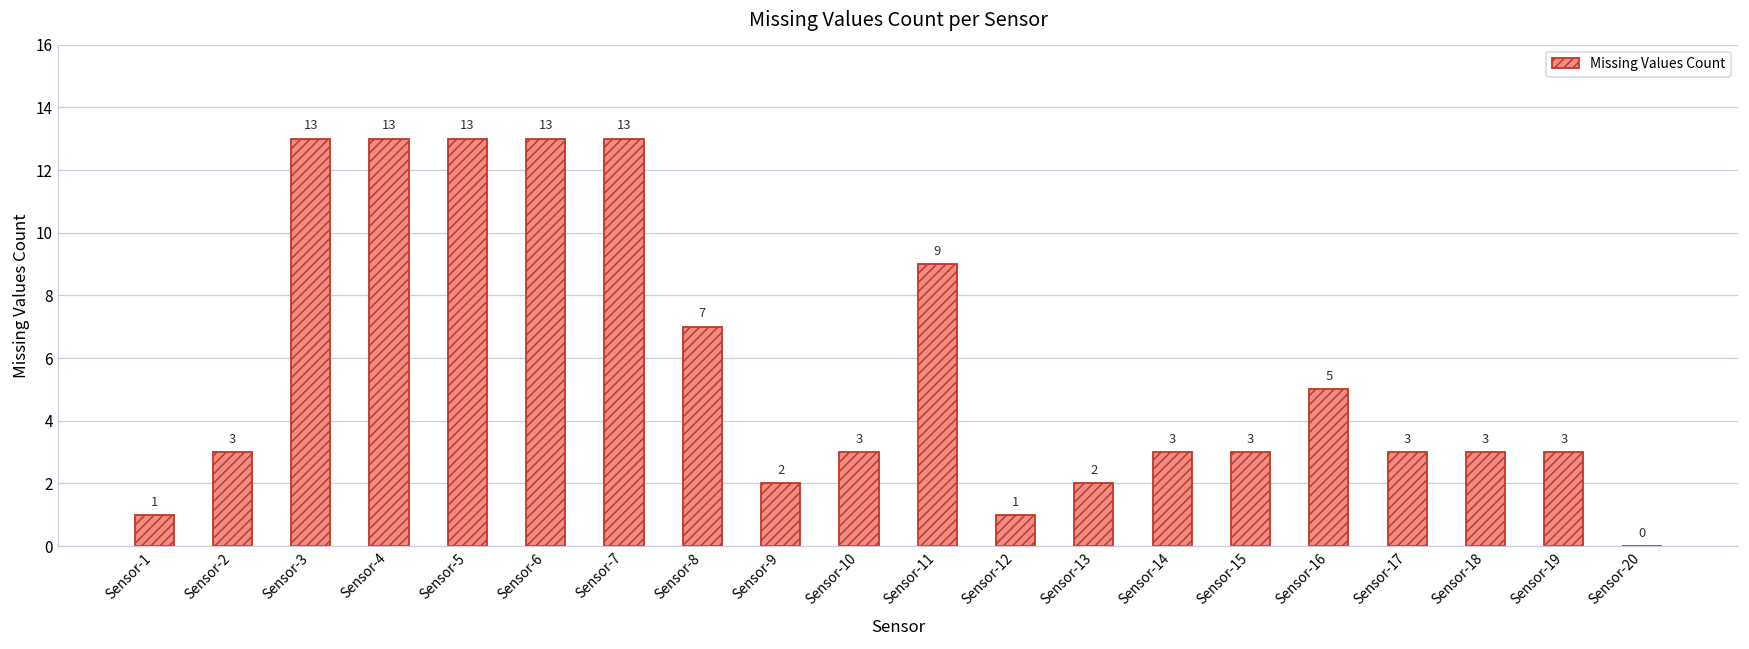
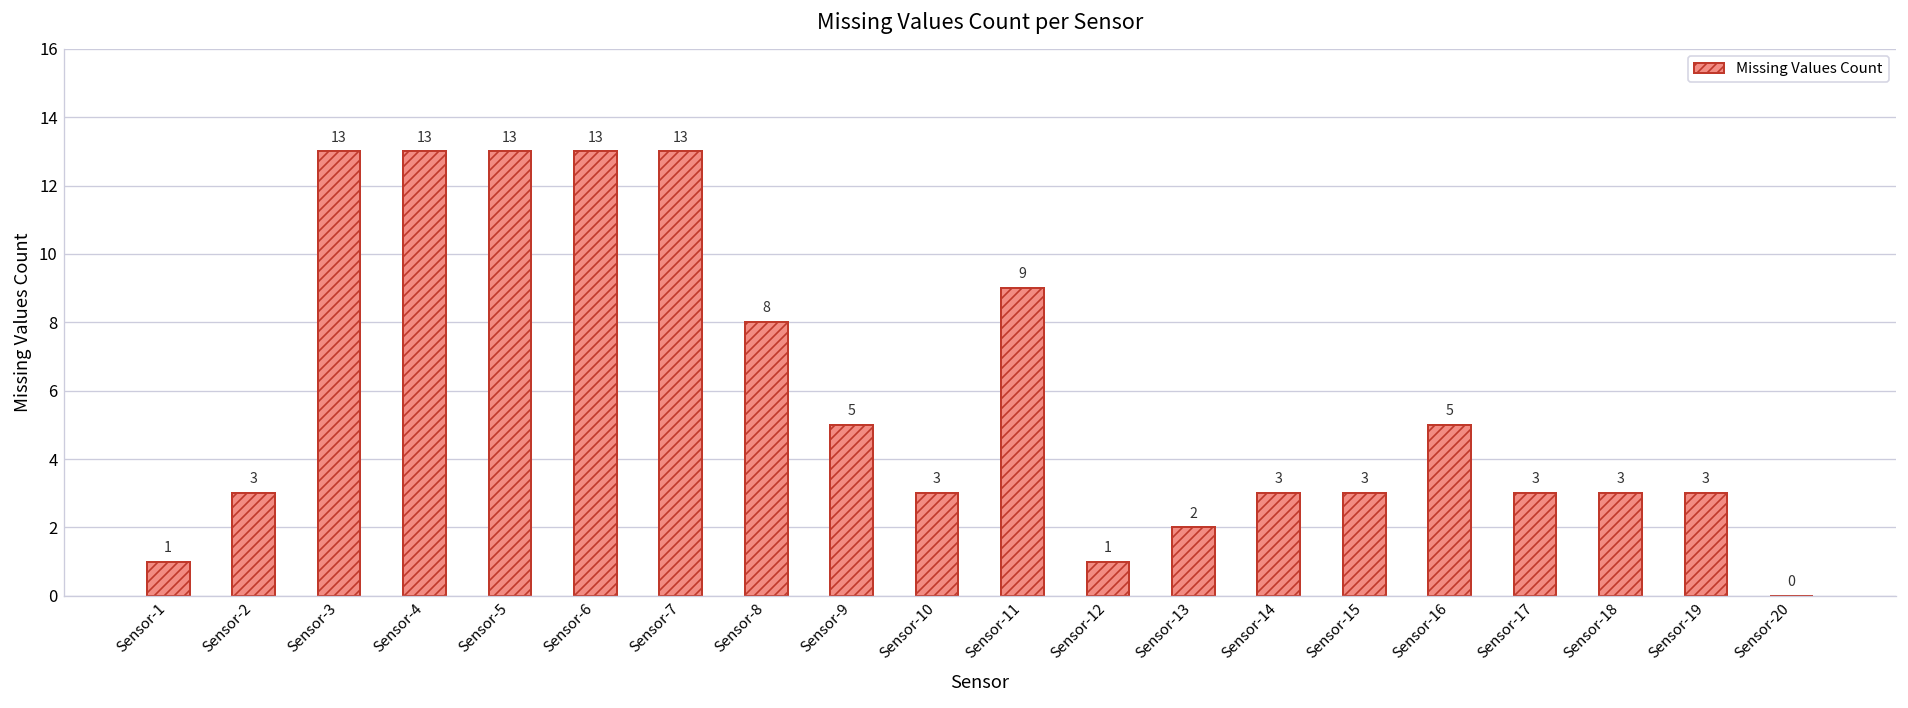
  {
    "Sensor-1": 1,
    "Sensor-2": 3,
    "Sensor-3": 13,
    "Sensor-4": 13,
    "Sensor-5": 13,
    "Sensor-6": 13,
    "Sensor-7": 13,
-   "Sensor-8": 7,
-   "Sensor-9": 2,
+   "Sensor-8": 8,
+   "Sensor-9": 5,
    "Sensor-10": 3,
    "Sensor-11": 9,
    "Sensor-12": 1,
    "Sensor-13": 2,
    "Sensor-14": 3,
    "Sensor-15": 3,
    "Sensor-16": 5,
    "Sensor-17": 3,
    "Sensor-18": 3,
    "Sensor-19": 3,
    "Sensor-20": 0
  }
